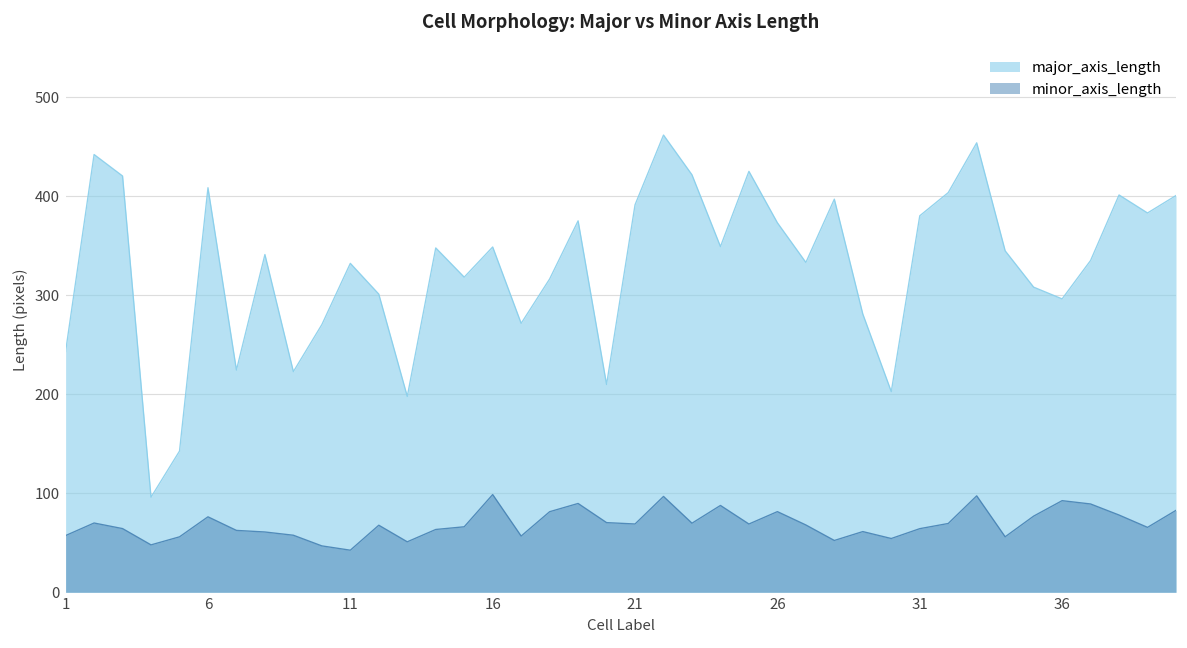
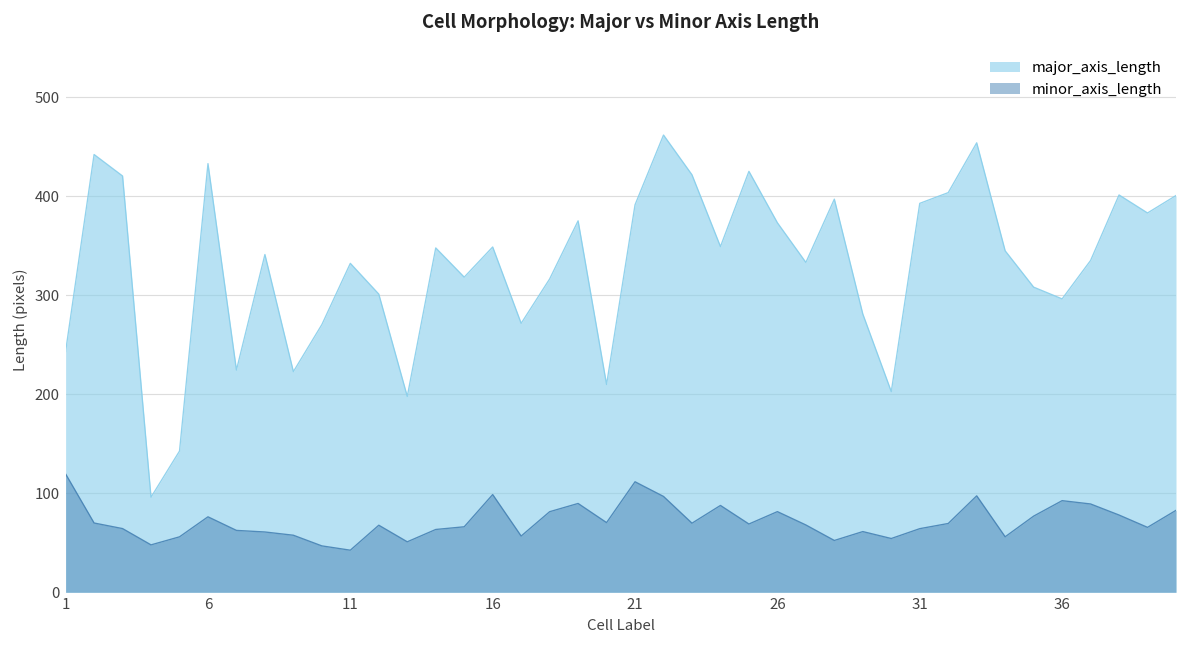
  {
    "major_axis_length": {
      "1": 240,
-     "6": 410,
+     "6": 430,
      "11": 330,
      "16": 350,
      "21": 390,
      "26": 370,
-     "31": 380,
+     "31": 390,
      "36": 300
    },
    "minor_axis_length": {
-     "1": 60,
+     "1": 120,
      "6": 80,
      "11": 40,
      "16": 100,
-     "21": 70,
+     "21": 110,
      "26": 80,
      "31": 60,
      "36": 90
    }
  }
